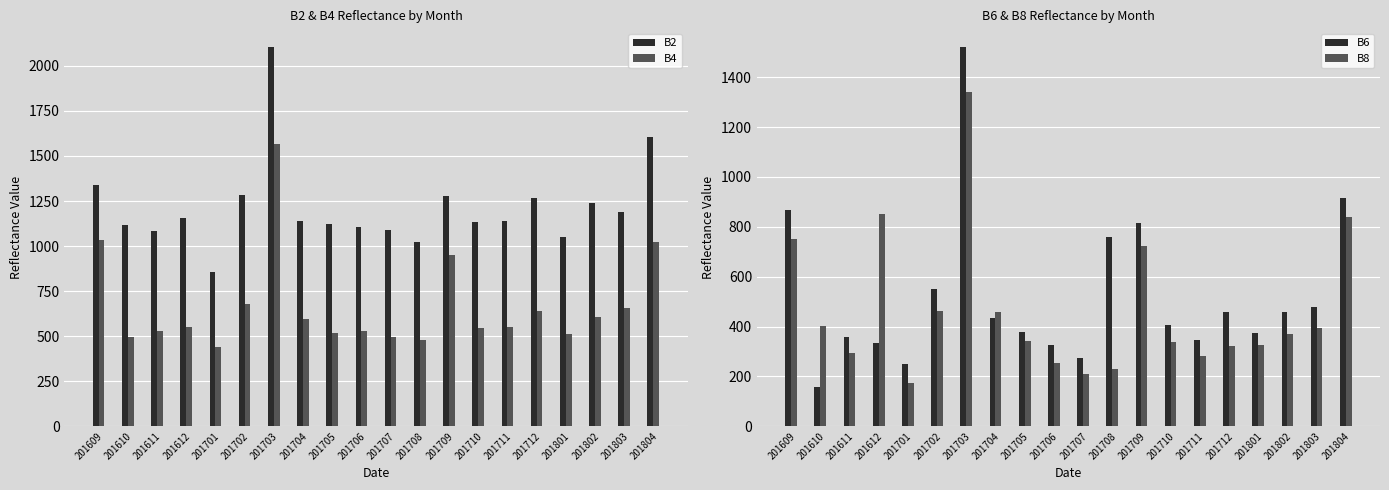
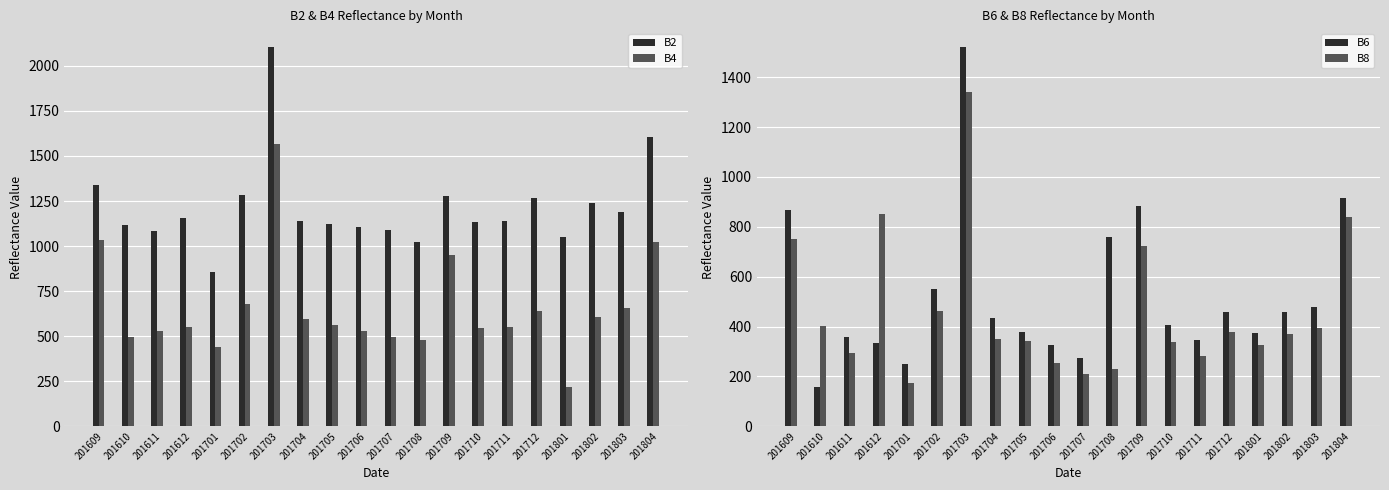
  {
    "B2 & B4 Reflectance by Month": {
      "B2": {
        "201609": 1340,
        "201610": 1120,
        "201611": 1080,
        "201612": 1160,
        "201701": 860,
        "201702": 1280,
        "201703": 2100,
        "201704": 1140,
        "201705": 1120,
        "201706": 1110,
        "201707": 1090,
        "201708": 1030,
        "201709": 1280,
        "201710": 1140,
        "201711": 1140,
        "201712": 1270,
        "201801": 1050,
        "201802": 1240,
        "201803": 1190,
        "201804": 1600
      },
      "B4": {
        "201609": 1030,
        "201610": 500,
        "201611": 530,
        "201612": 550,
        "201701": 440,
        "201702": 680,
        "201703": 1560,
        "201704": 590,
-       "201705": 520,
+       "201705": 560,
        "201706": 530,
        "201707": 500,
        "201708": 480,
        "201709": 950,
        "201710": 540,
        "201711": 550,
        "201712": 640,
-       "201801": 510,
+       "201801": 220,
        "201802": 610,
        "201803": 660,
        "201804": 1020
      }
    },
    "B6 & B8 Reflectance by Month": {
      "B6": {
        "201609": 870,
        "201610": 160,
        "201611": 360,
        "201612": 330,
        "201701": 250,
        "201702": 550,
        "201703": 1520,
        "201704": 430,
        "201705": 380,
        "201706": 330,
        "201707": 280,
        "201708": 760,
-       "201709": 810,
+       "201709": 880,
        "201710": 410,
        "201711": 350,
        "201712": 460,
        "201801": 380,
        "201802": 460,
        "201803": 480,
        "201804": 920
      },
      "B8": {
        "201609": 750,
        "201610": 400,
        "201611": 290,
        "201612": 850,
        "201701": 170,
        "201702": 460,
        "201703": 1340,
-       "201704": 460,
+       "201704": 350,
        "201705": 340,
        "201706": 260,
        "201707": 210,
        "201708": 230,
        "201709": 720,
        "201710": 340,
        "201711": 280,
-       "201712": 320,
+       "201712": 380,
        "201801": 330,
        "201802": 370,
        "201803": 400,
        "201804": 840
      }
    }
  }
